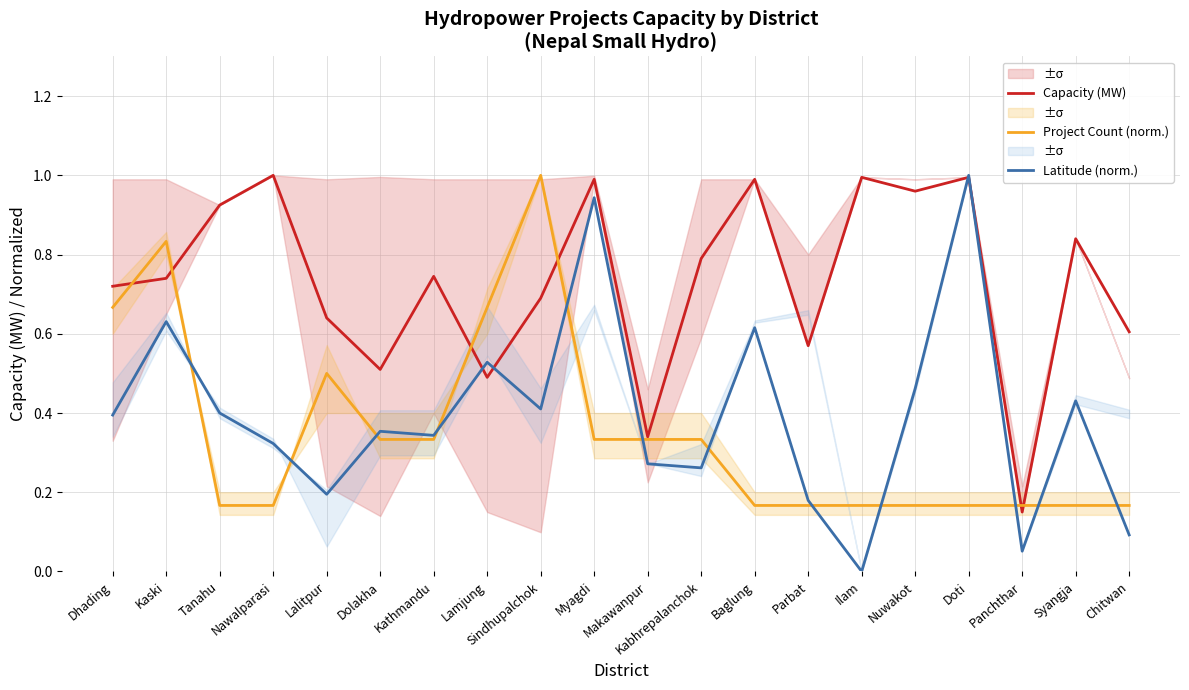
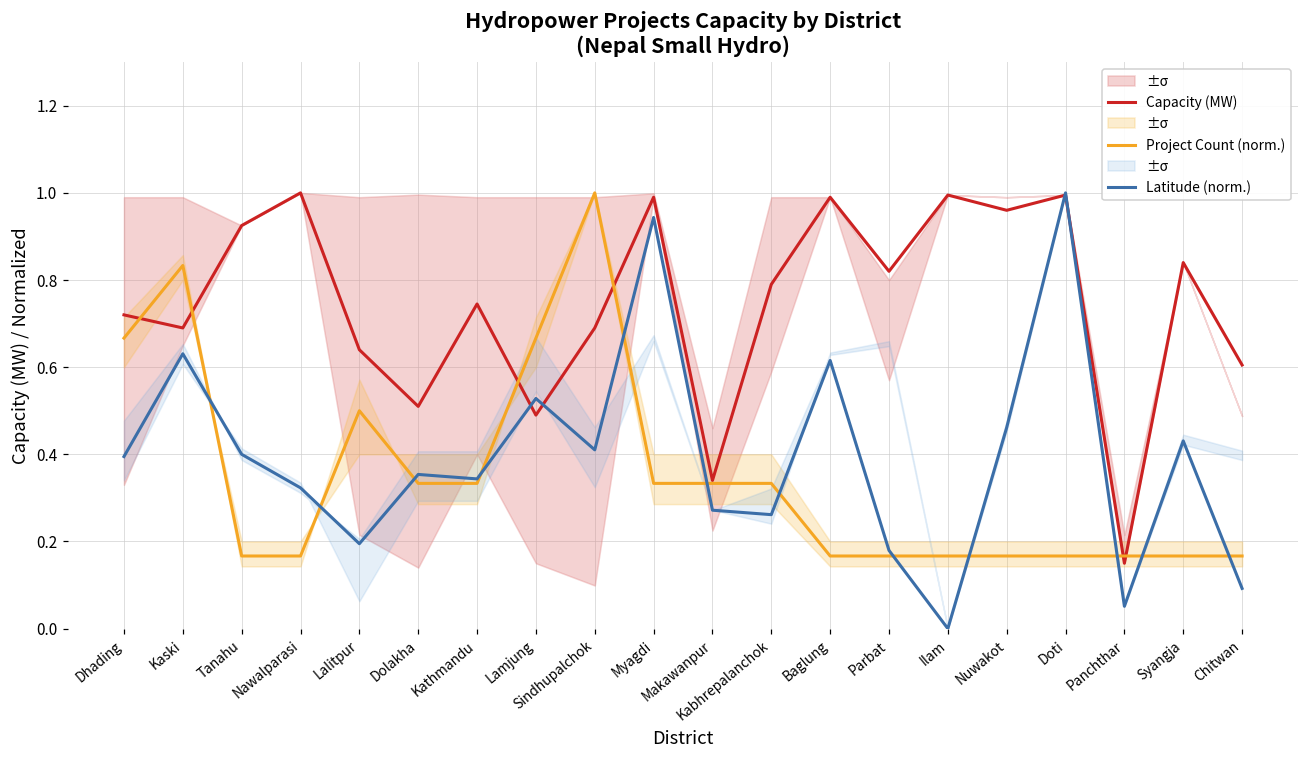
  {
    "Capacity (MW)": {
-     "Kaski": 0.74,
+     "Kaski": 0.69,
      "Lalitpur": 0.64,
      "Dolakha": 0.51,
      "Kathmandu": 0.75,
      "Lamjung": 0.49,
      "Sindhupalchok": 0.69,
      "Myagdi": 0.99,
      "Makawanpur": 0.34,
      "Kabhrepalanchok": 0.79,
-     "Parbat": 0.57,
+     "Parbat": 0.82,
      "Nuwakot": 0.96,
      "Panchthar": 0.15,
      "Chitwan": 0.61
    },
    "Latitude (norm.)": {
      "Dhading": 0.39,
      "Kaski": 0.63,
      "Tanahu": 0.40,
      "Nawalparasi": 0.32,
      "Lalitpur": 0.19,
      "Dolakha": 0.35,
      "Kathmandu": 0.34,
      "Lamjung": 0.53,
      "Sindhupalchok": 0.41,
      "Myagdi": 0.94,
      "Kabhrepalanchok": 0.26,
      "Baglung": 0.62,
      "Parbat": 0.18,
      "Nuwakot": 0.46,
      "Syangja": 0.43,
      "Chitwan": 0.09
    }
  }
